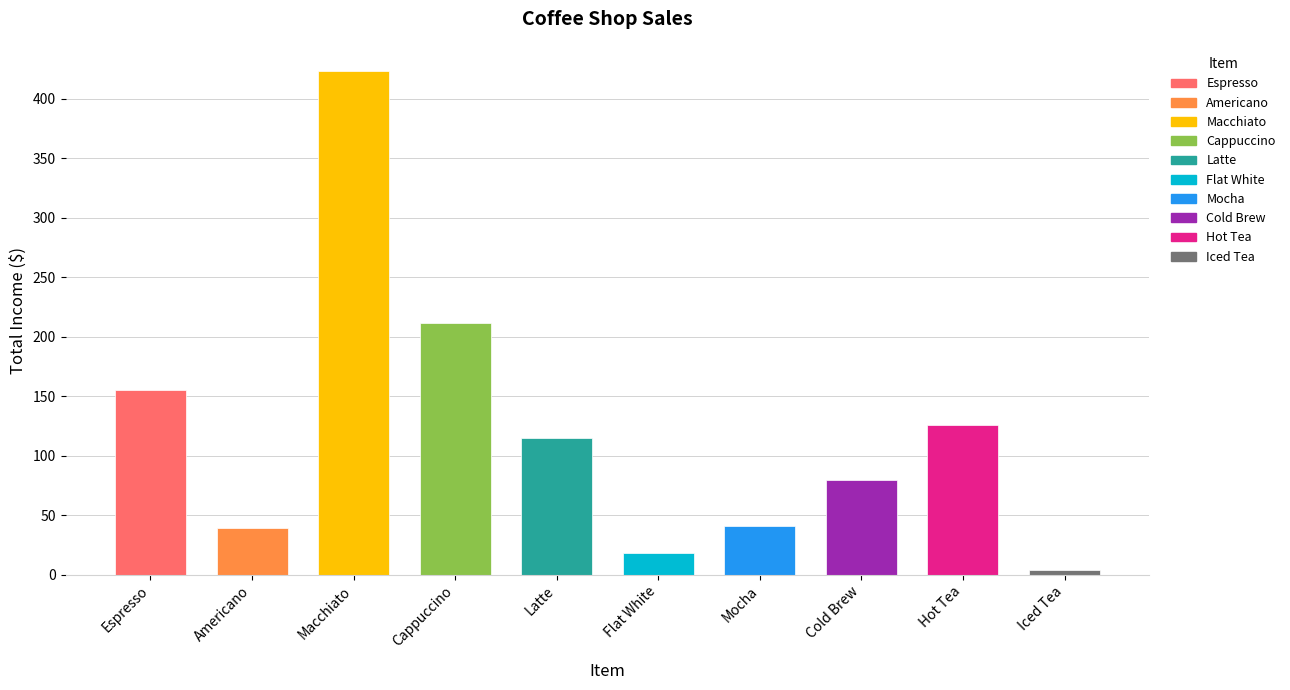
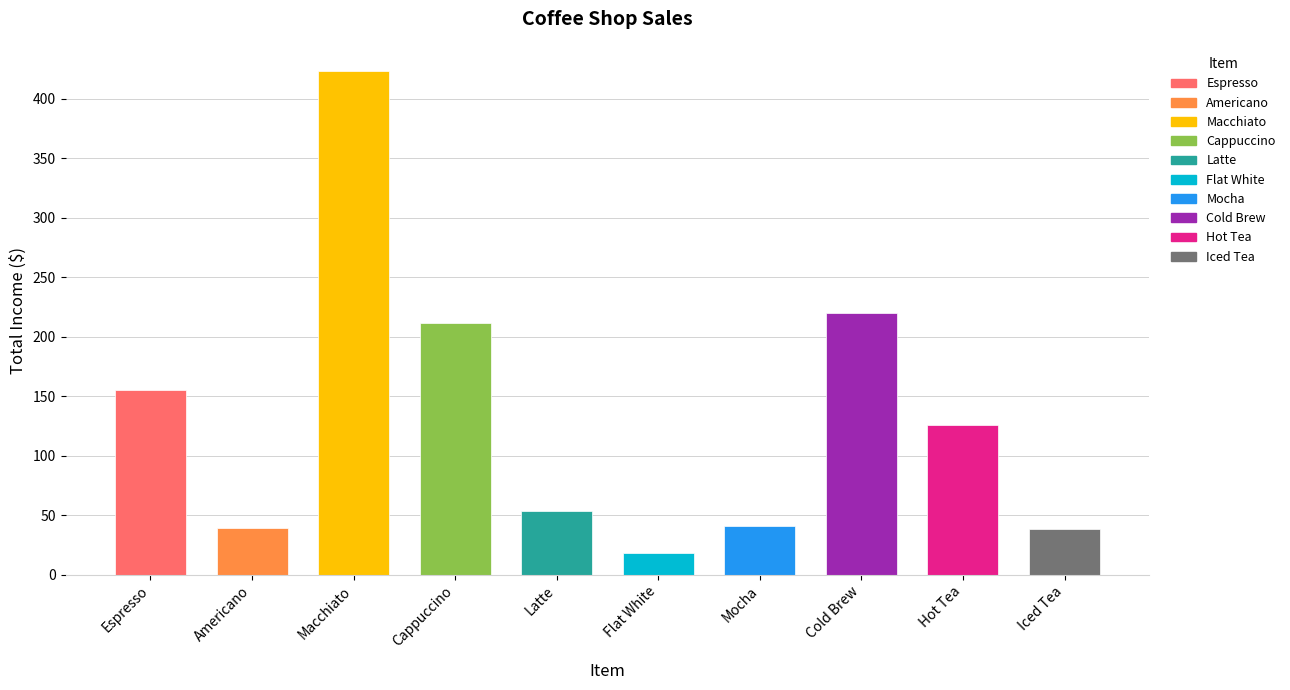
  {
    "Espresso": 155,
    "Americano": 39,
    "Macchiato": 424,
    "Cappuccino": 212,
-   "Latte": 115,
+   "Latte": 54,
    "Flat White": 18,
    "Mocha": 41,
-   "Cold Brew": 80,
+   "Cold Brew": 220,
    "Hot Tea": 126,
-   "Iced Tea": 4
+   "Iced Tea": 39
  }
